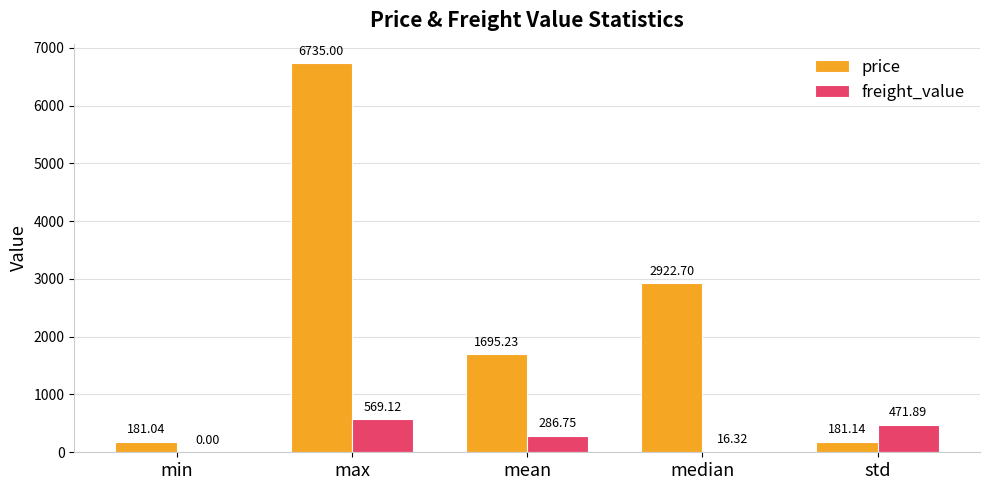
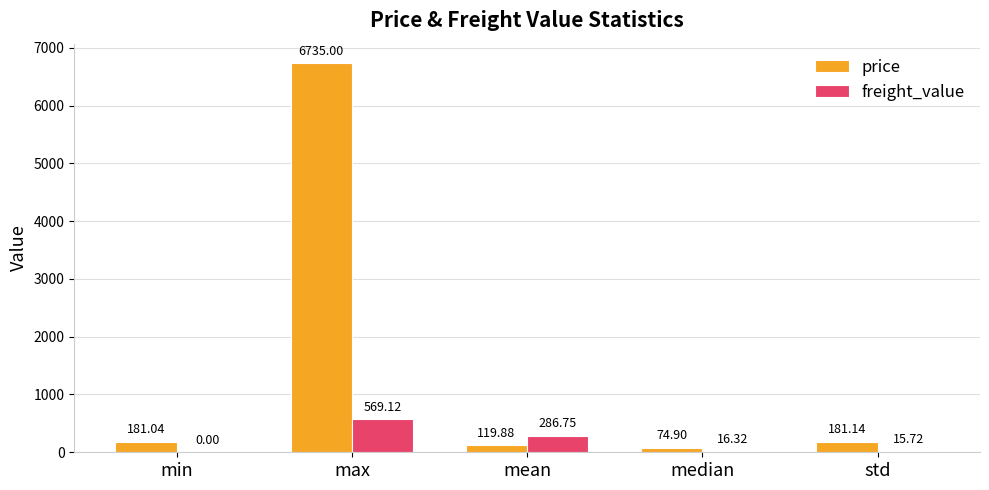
  {
    "price": {
      "min": 181.04,
      "max": 6735.00,
-     "mean": 1695.23,
-     "median": 2922.70,
+     "mean": 119.88,
+     "median": 74.90,
      "std": 181.14
    },
    "freight_value": {
      "min": 0.00,
      "max": 569.12,
      "mean": 286.75,
      "median": 16.32,
-     "std": 471.89
+     "std": 15.72
    }
  }
